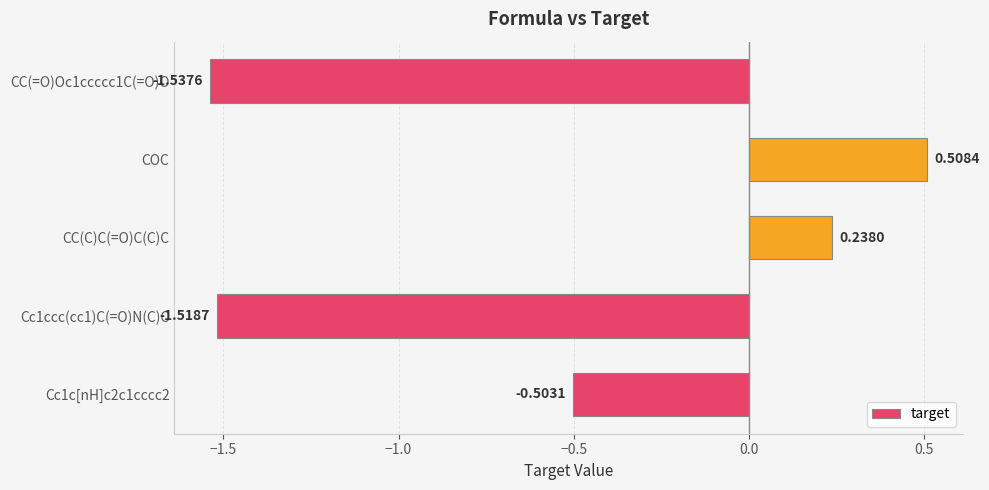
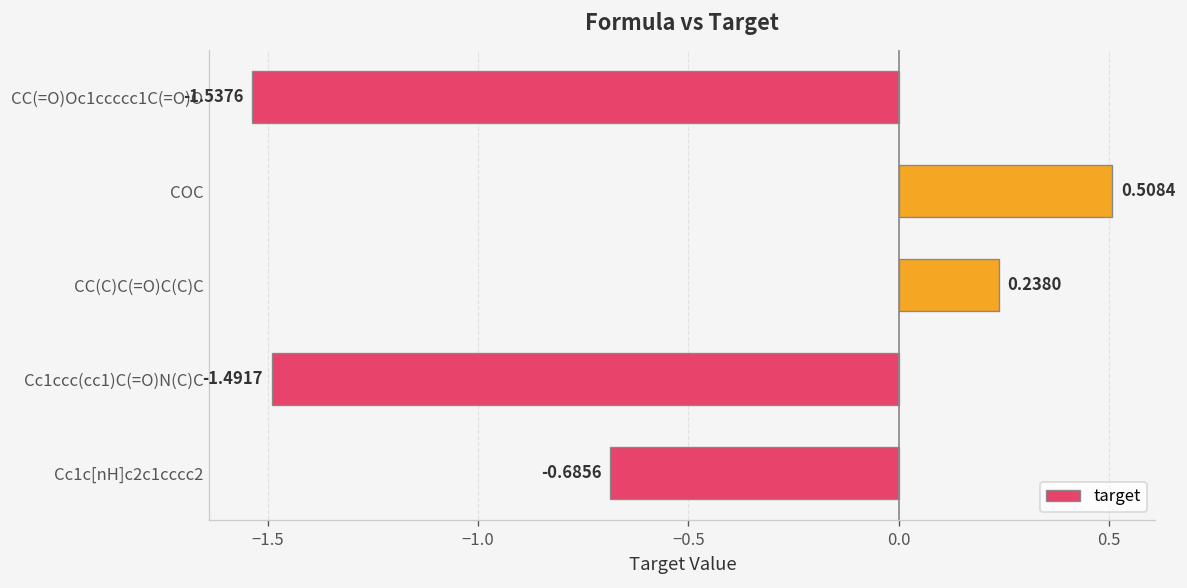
  {
    "CC(=O)Oc1ccccc1C(=O)O": -1.5376,
    "COC": 0.5084,
    "CC(C)C(=O)C(C)C": 0.2380,
-   "Cc1ccc(cc1)C(=O)N(C)C": -1.5187,
-   "Cc1c[nH]c2c1cccc2": -0.5031
+   "Cc1ccc(cc1)C(=O)N(C)C": -1.4917,
+   "Cc1c[nH]c2c1cccc2": -0.6856
  }
